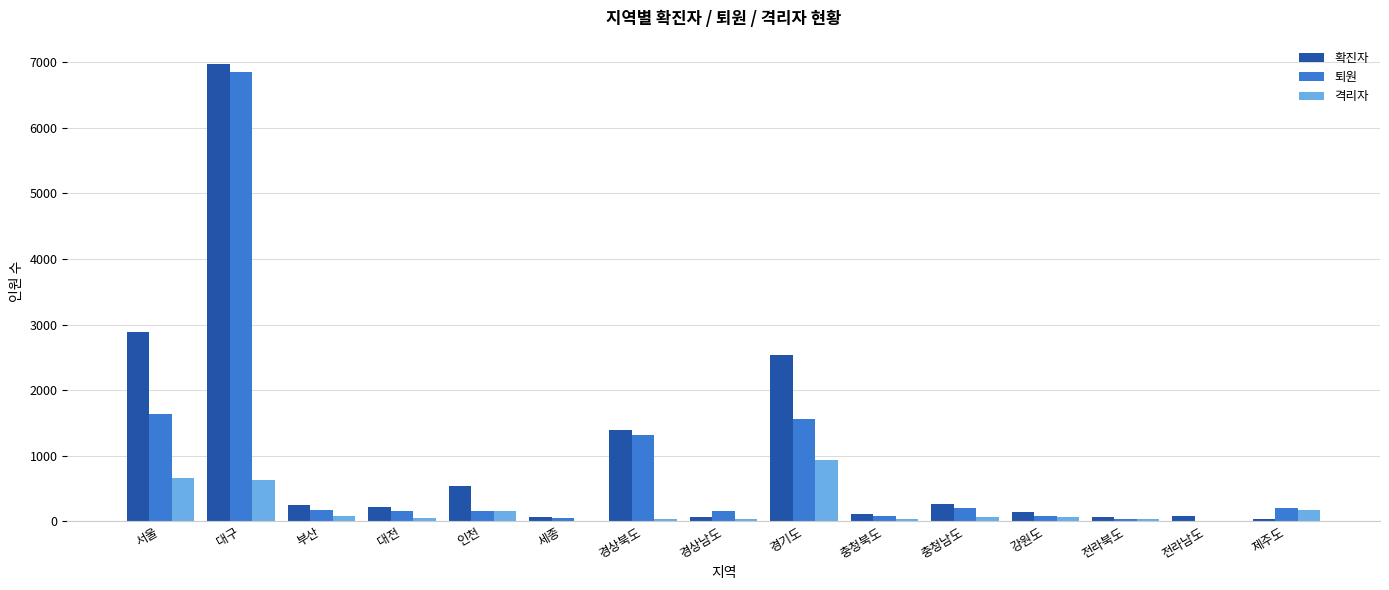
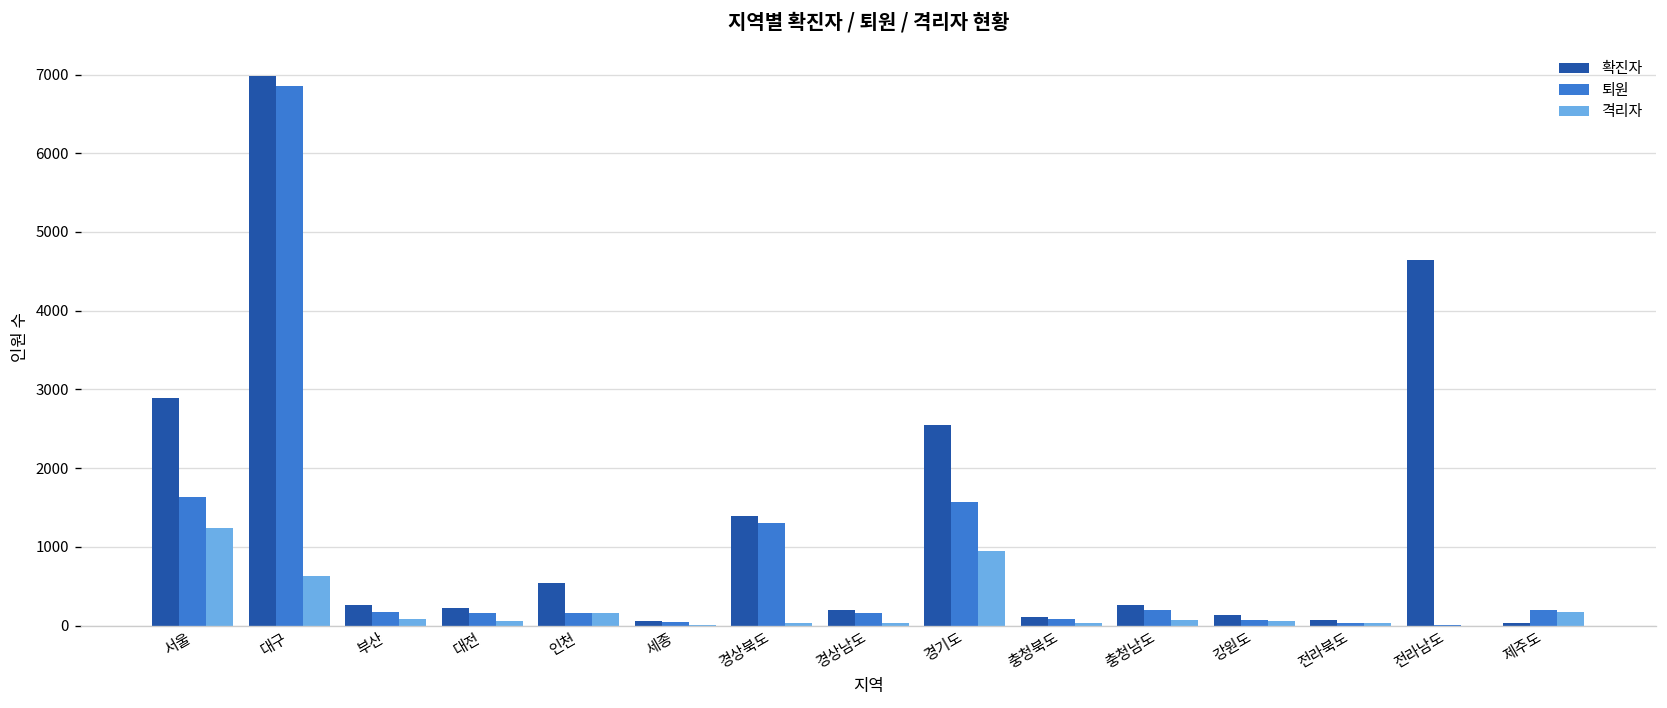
  {
    "확진자": {
      "서울": 2900,
      "대구": 7000,
      "부산": 300,
      "대전": 200,
      "인천": 500,
      "세종": 100,
      "경상북도": 1400,
-     "경상남도": 100,
+     "경상남도": 200,
      "경기도": 2500,
      "충청북도": 100,
      "충청남도": 300,
      "강원도": 100,
      "전라북도": 100,
-     "전라남도": 100
+     "전라남도": 4600
    },
    "퇴원": {
      "서울": 1600,
      "대구": 6900,
      "부산": 200,
      "대전": 200,
      "인천": 200,
      "세종": 100,
      "경상북도": 1300,
      "경상남도": 200,
      "경기도": 1600,
      "충청북도": 100,
      "충청남도": 200,
      "강원도": 100,
      "제주도": 200
    },
    "격리자": {
-     "서울": 700,
+     "서울": 1200,
      "대구": 600,
      "부산": 100,
      "대전": 100,
      "인천": 200,
      "경기도": 900,
      "충청남도": 100,
      "강원도": 100,
      "제주도": 200
    }
  }
